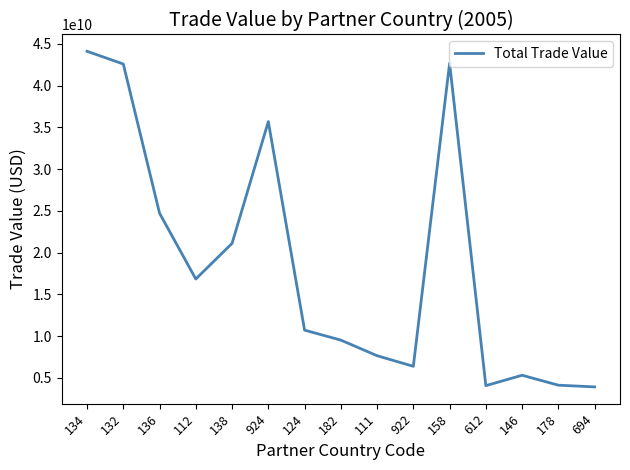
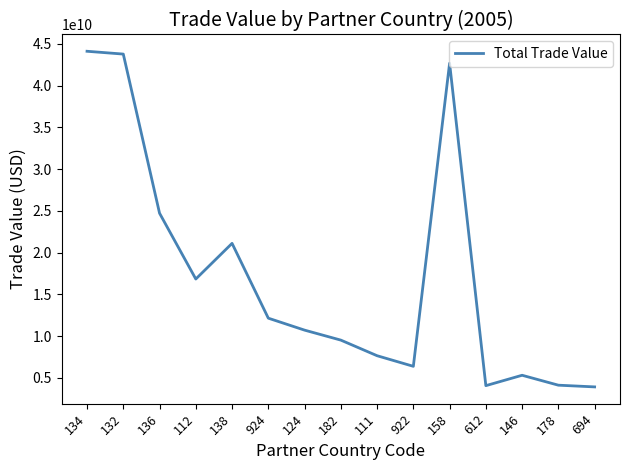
  {
    "134": 44000000000,
-   "132": 43000000000,
+   "132": 44000000000,
    "136": 25000000000,
    "112": 17000000000,
    "138": 21000000000,
-   "924": 36000000000,
+   "924": 12000000000,
    "124": 11000000000,
    "182": 10000000000,
    "111": 8000000000,
    "922": 6000000000,
    "612": 4000000000,
    "146": 5000000000,
    "178": 4000000000,
    "694": 4000000000
  }
